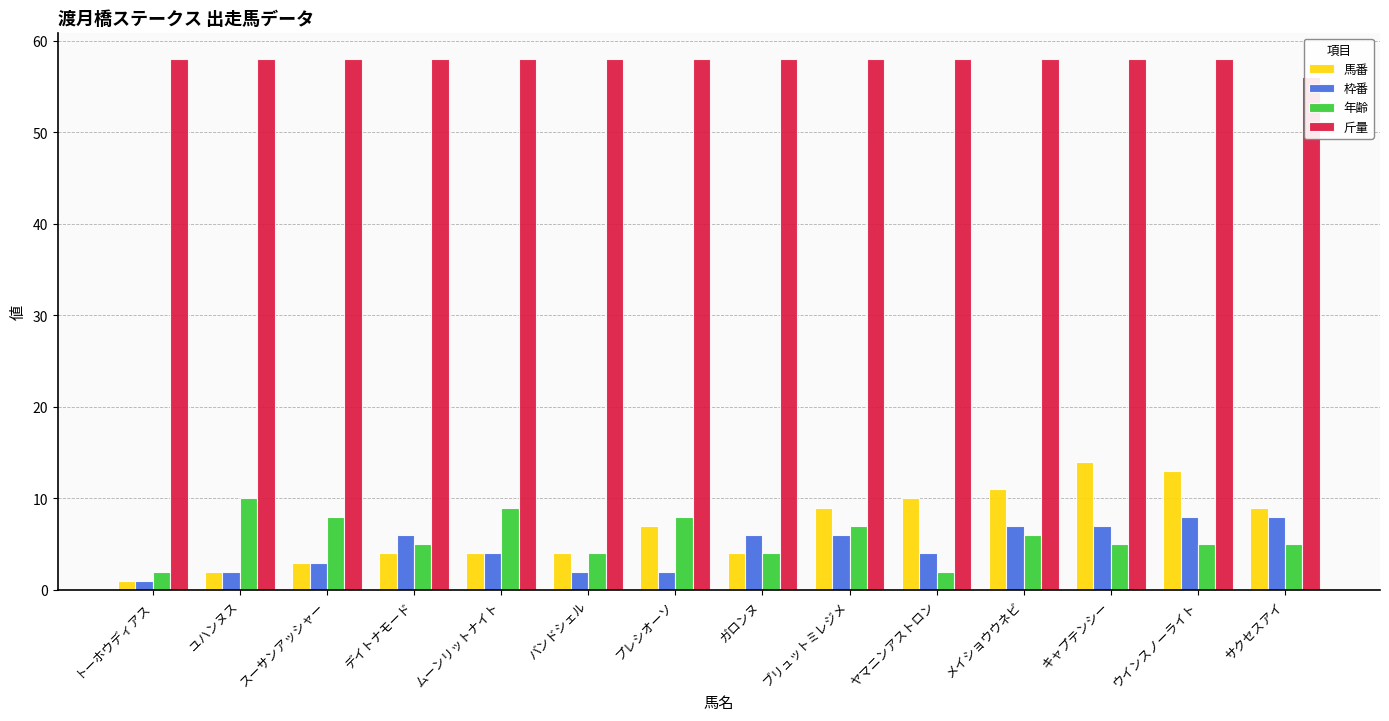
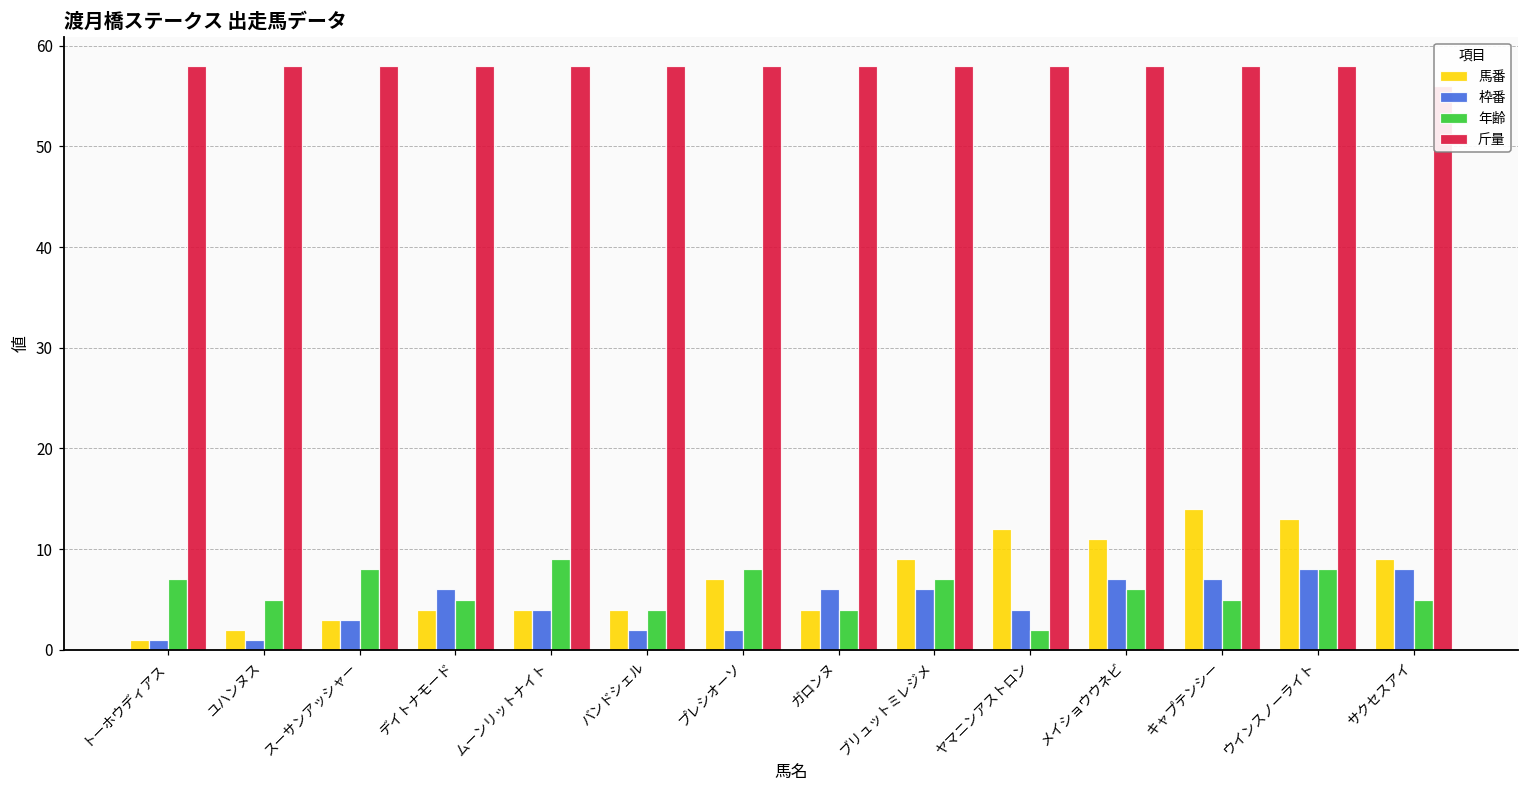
  {
    "馬番": {
      "トーホウディアス": 1,
      "ユハンヌス": 2,
      "スーサンアッシャー": 3,
      "デイトナモード": 4,
      "ムーンリットナイト": 4,
      "バンドシェル": 4,
      "プレシオーソ": 7,
      "ガロンヌ": 4,
      "ブリュットミレジメ": 9,
-     "ヤマニンアストロン": 10,
+     "ヤマニンアストロン": 12,
      "メイショウウネビ": 11,
      "キャプテンシー": 14,
      "ウインスノーライト": 13,
      "サクセスアイ": 9
    },
    "枠番": {
      "トーホウディアス": 1,
-     "ユハンヌス": 2,
+     "ユハンヌス": 1,
      "スーサンアッシャー": 3,
      "デイトナモード": 6,
      "ムーンリットナイト": 4,
      "バンドシェル": 2,
      "プレシオーソ": 2,
      "ガロンヌ": 6,
      "ブリュットミレジメ": 6,
      "ヤマニンアストロン": 4,
      "メイショウウネビ": 7,
      "キャプテンシー": 7,
      "ウインスノーライト": 8,
      "サクセスアイ": 8
    },
    "年齢": {
-     "トーホウディアス": 2,
-     "ユハンヌス": 10,
+     "トーホウディアス": 7,
+     "ユハンヌス": 5,
      "スーサンアッシャー": 8,
      "デイトナモード": 5,
      "ムーンリットナイト": 9,
      "バンドシェル": 4,
      "プレシオーソ": 8,
      "ガロンヌ": 4,
      "ブリュットミレジメ": 7,
      "ヤマニンアストロン": 2,
      "メイショウウネビ": 6,
      "キャプテンシー": 5,
-     "ウインスノーライト": 5,
+     "ウインスノーライト": 8,
      "サクセスアイ": 5
    },
    "斤量": {
      "トーホウディアス": 58,
      "ユハンヌス": 58,
      "スーサンアッシャー": 58,
      "デイトナモード": 58,
      "ムーンリットナイト": 58,
      "バンドシェル": 58,
      "プレシオーソ": 58,
      "ガロンヌ": 58,
      "ブリュットミレジメ": 58,
      "ヤマニンアストロン": 58,
      "メイショウウネビ": 58,
      "キャプテンシー": 58,
      "ウインスノーライト": 58
    }
  }
